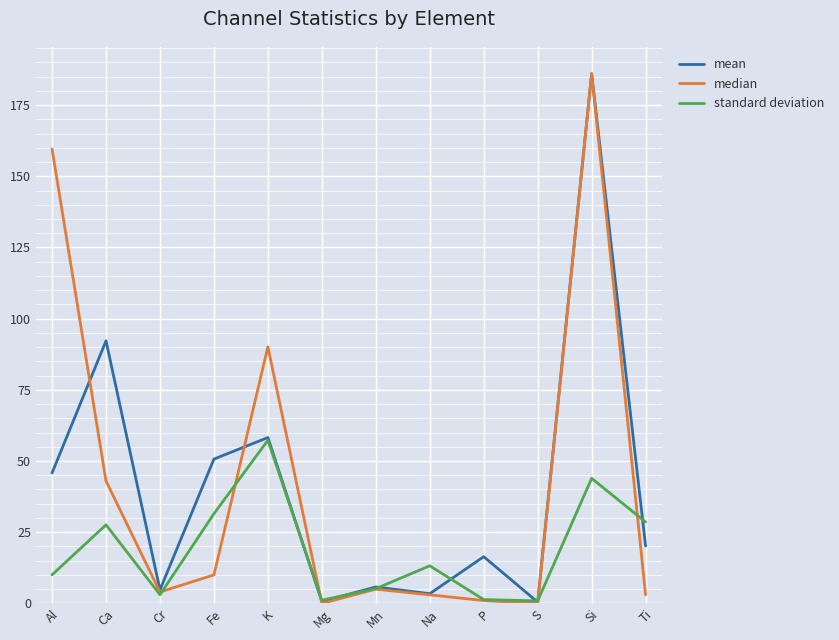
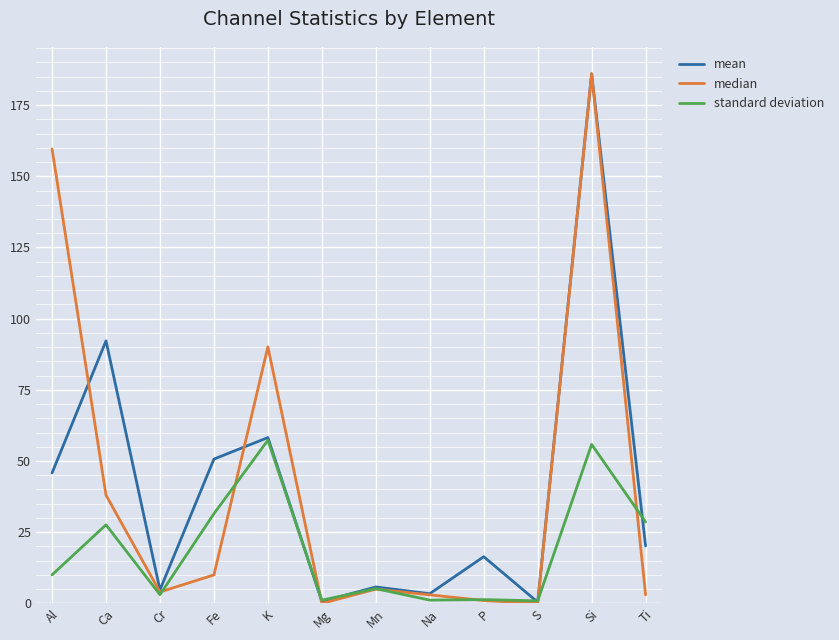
  {
    "mean": {
      "Al": 46,
      "Ca": 92,
      "Fe": 51,
      "K": 58,
      "P": 16,
      "Ti": 20
    },
    "median": {
      "Al": 160,
-     "Ca": 43,
+     "Ca": 38,
      "Fe": 10,
      "K": 90,
      "Ti": 3
    },
    "standard deviation": {
      "Al": 10,
      "Ca": 28,
      "Cr": 3,
      "Fe": 31,
      "K": 57,
-     "Na": 13,
-     "Si": 44,
+     "Na": 1,
+     "Si": 56,
      "Ti": 29
    }
  }
